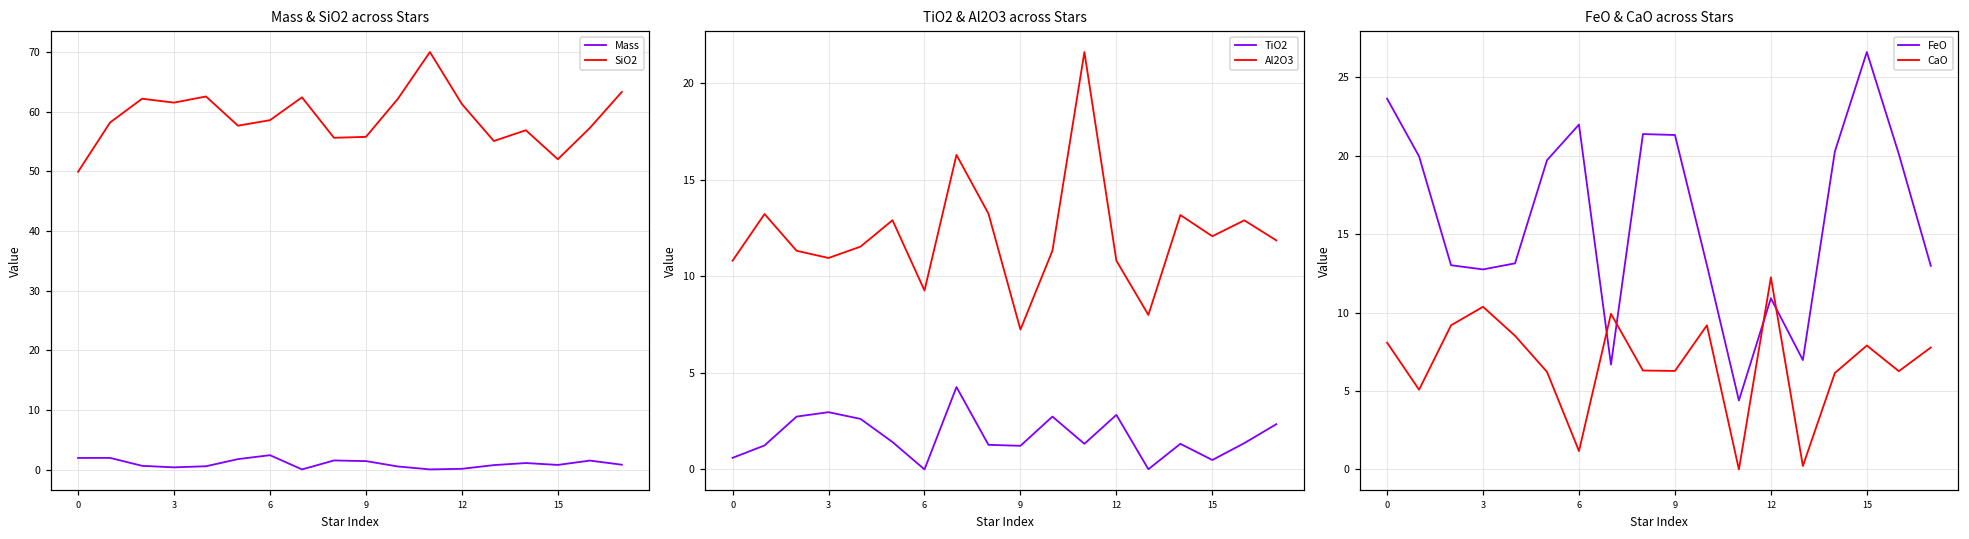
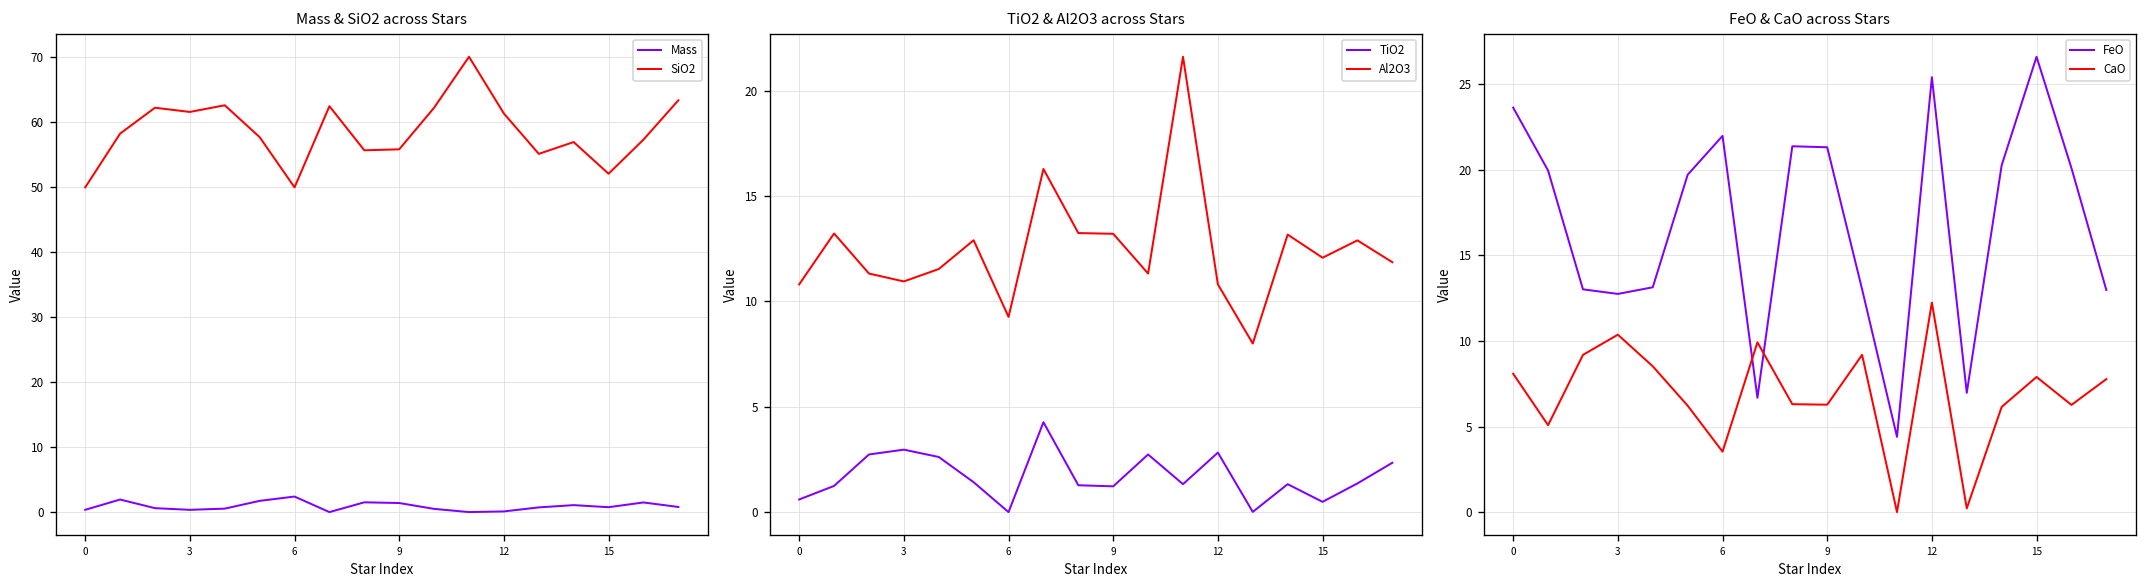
  {
    "Mass & SiO2 across Stars": {
      "Mass": {
-       "0": 2,
+       "0": 0,
        "3": 0,
        "6": 2,
        "9": 1,
        "12": 0,
        "15": 1
      },
      "SiO2": {
        "0": 50,
        "3": 62,
-       "6": 59,
+       "6": 50,
        "9": 56,
        "12": 61,
        "15": 52
      }
    },
    "TiO2 & Al2O3 across Stars": {
      "TiO2": {
        "0": 0.6,
        "3": 3.0,
        "6": 0.0,
        "9": 1.2,
        "12": 2.8,
        "15": 0.5
      },
      "Al2O3": {
        "0": 10.8,
        "3": 10.9,
        "6": 9.3,
-       "9": 7.2,
+       "9": 13.2,
        "12": 10.8,
        "15": 12.1
      }
    },
    "FeO & CaO across Stars": {
      "FeO": {
        "0": 23.6,
        "3": 12.8,
        "6": 22.0,
        "9": 21.3,
-       "12": 10.9,
+       "12": 25.4,
        "15": 26.6
      },
      "CaO": {
        "0": 8.1,
        "3": 10.4,
-       "6": 1.2,
+       "6": 3.5,
        "9": 6.3,
        "12": 12.2,
        "15": 7.9
      }
    }
  }
